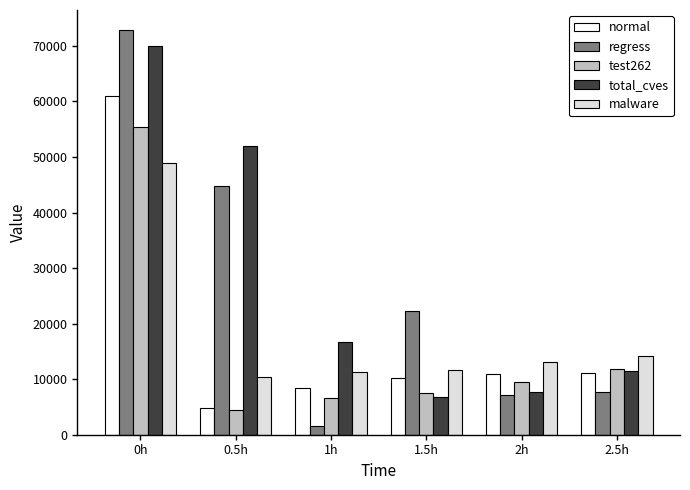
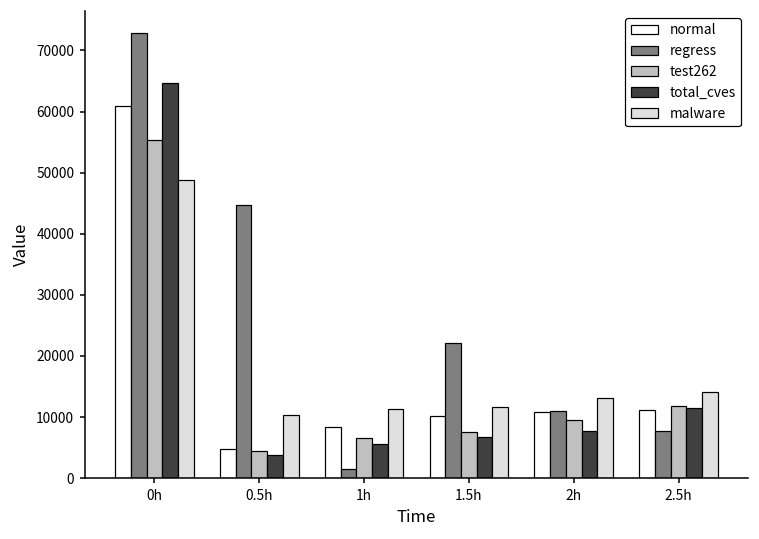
  {
    "regress": {
      "0h": 73000,
      "0.5h": 45000,
      "1h": 2000,
      "1.5h": 22000,
-     "2h": 7000,
+     "2h": 11000,
      "2.5h": 8000
    },
    "total_cves": {
-     "0h": 70000,
-     "0.5h": 52000,
-     "1h": 17000,
+     "0h": 65000,
+     "0.5h": 4000,
+     "1h": 6000,
      "1.5h": 7000,
      "2h": 8000,
      "2.5h": 11000
    }
  }
